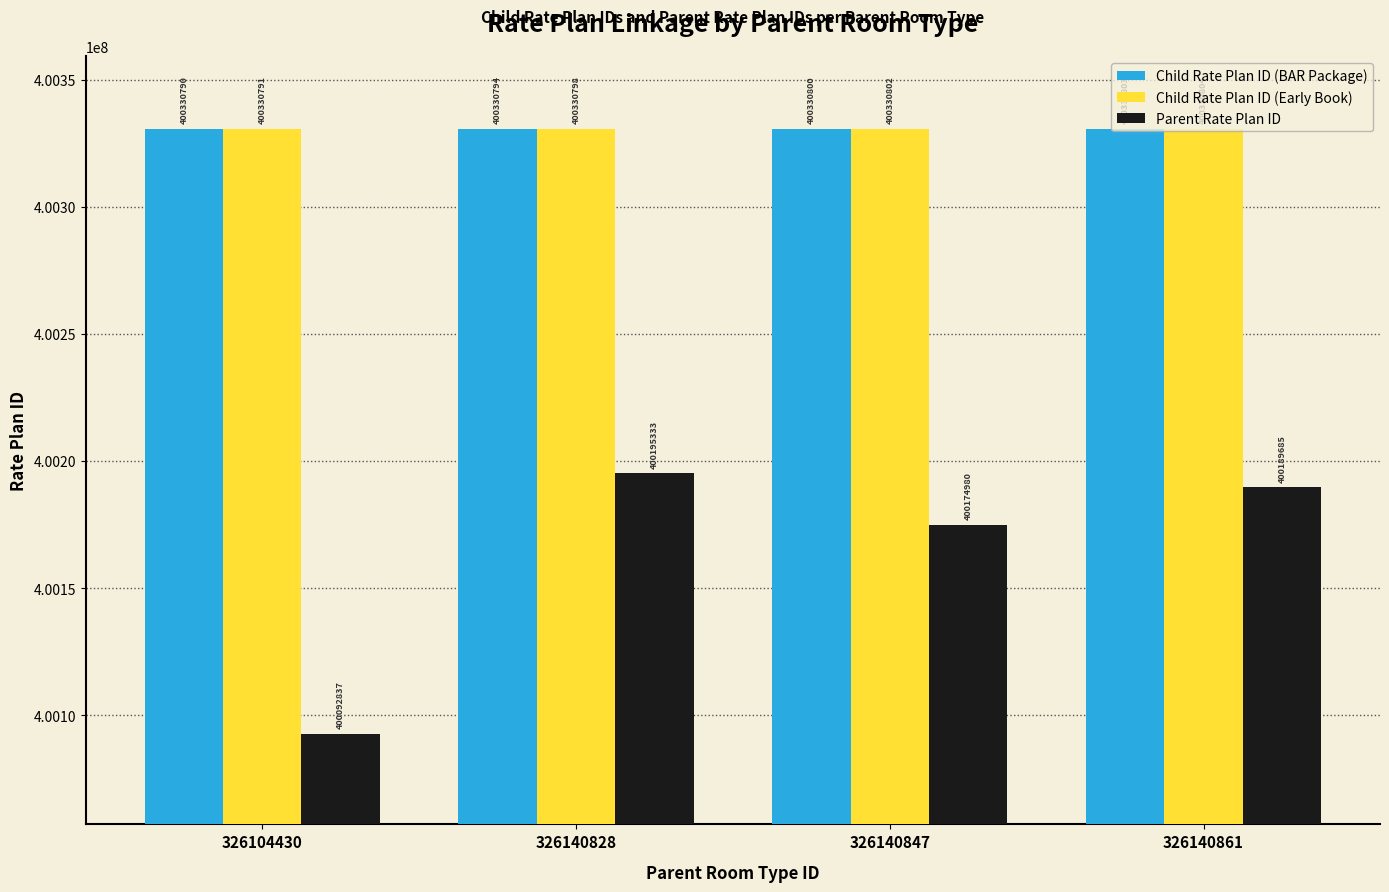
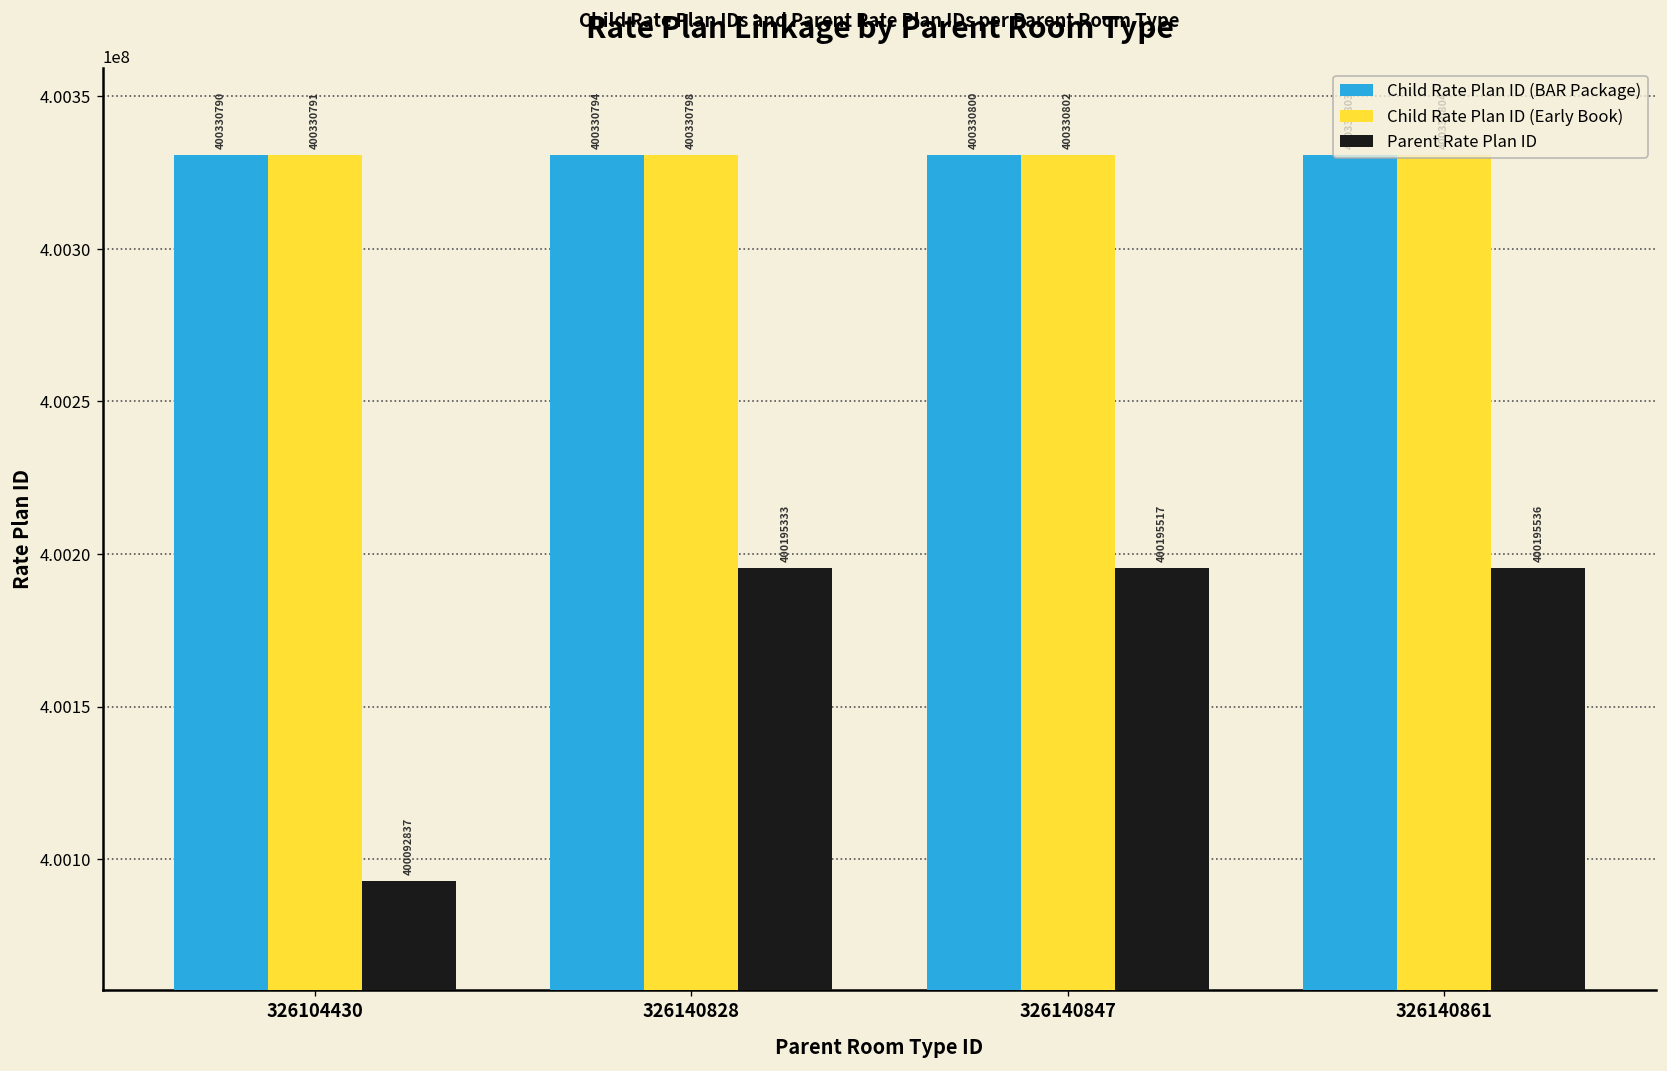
  {
    "Child Rate Plan ID (BAR Package)": {
      "326104430": 400330790,
      "326140828": 400330794,
      "326140847": 400330800
    },
    "Child Rate Plan ID (Early Book)": {
      "326104430": 400330791,
      "326140828": 400330798,
      "326140847": 400330802
    },
    "Parent Rate Plan ID": {
      "326104430": 400092837,
      "326140828": 400195333,
-     "326140847": 400174980,
-     "326140861": 400189685
+     "326140847": 400195517,
+     "326140861": 400195536
    }
  }
